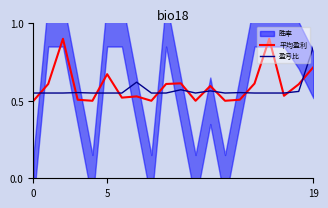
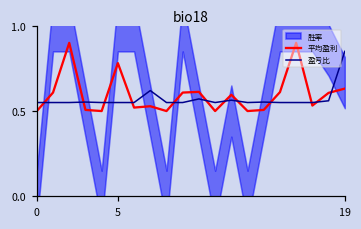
  {
    "平均盈利": {
      "0": 0.50,
-     "5": 0.67,
-     "19": 0.72
+     "5": 0.78,
+     "19": 0.63
    },
    "盈亏比": {
      "0": 0.55,
      "5": 0.55,
      "19": 0.85
    }
  }
